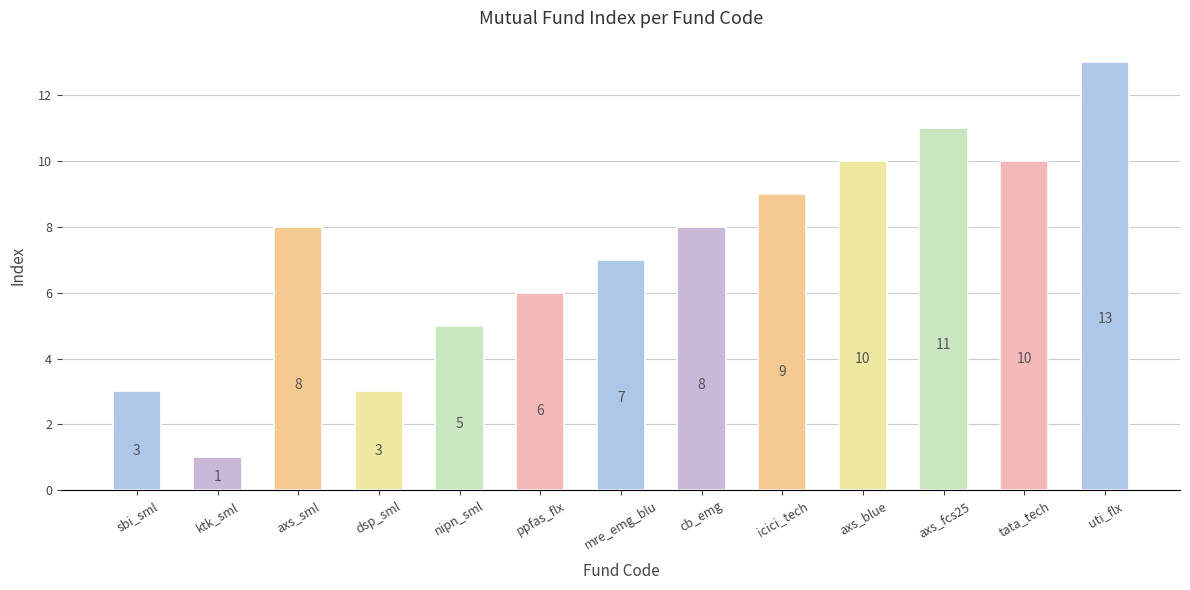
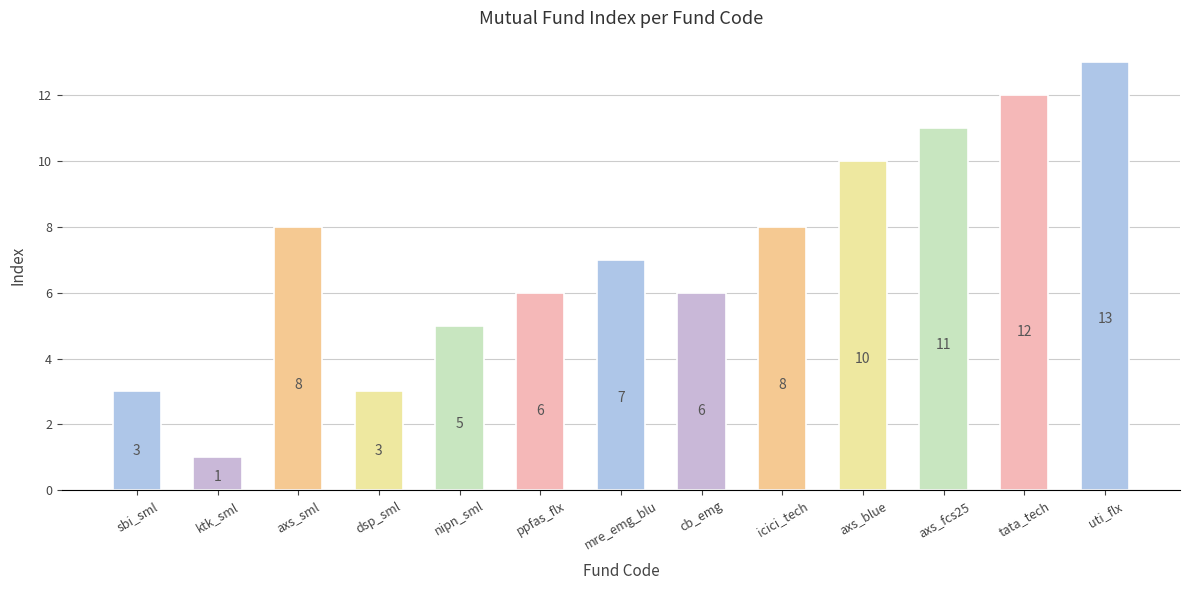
  {
    "sbi_sml": 3,
    "ktk_sml": 1,
    "axs_sml": 8,
    "dsp_sml": 3,
    "nipn_sml": 5,
    "ppfas_flx": 6,
    "mre_emg_blu": 7,
-   "cb_emg": 8,
-   "icici_tech": 9,
+   "cb_emg": 6,
+   "icici_tech": 8,
    "axs_blue": 10,
    "axs_fcs25": 11,
-   "tata_tech": 10,
+   "tata_tech": 12,
    "uti_flx": 13
  }
